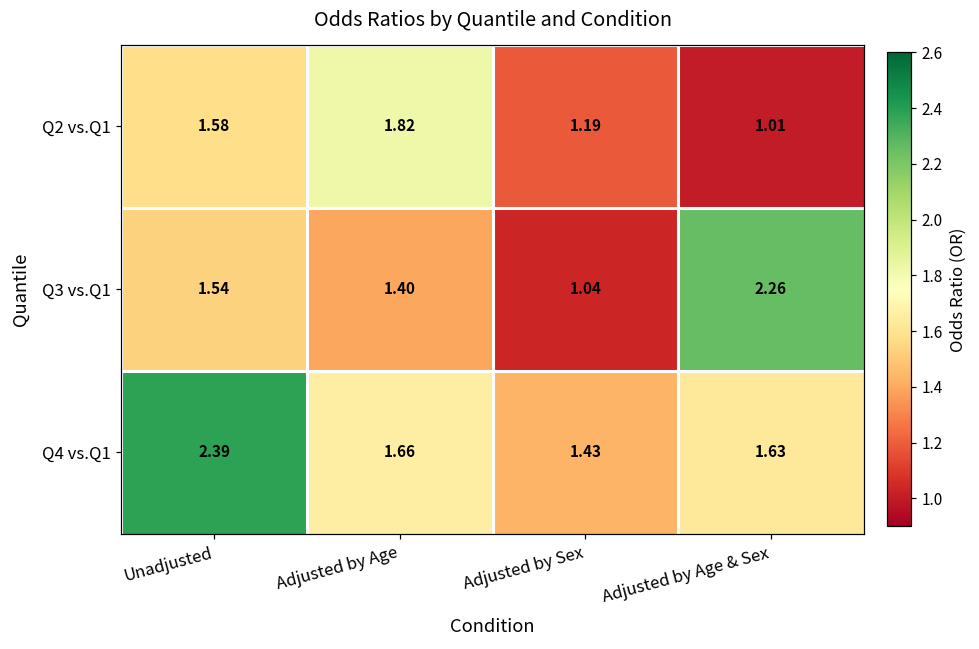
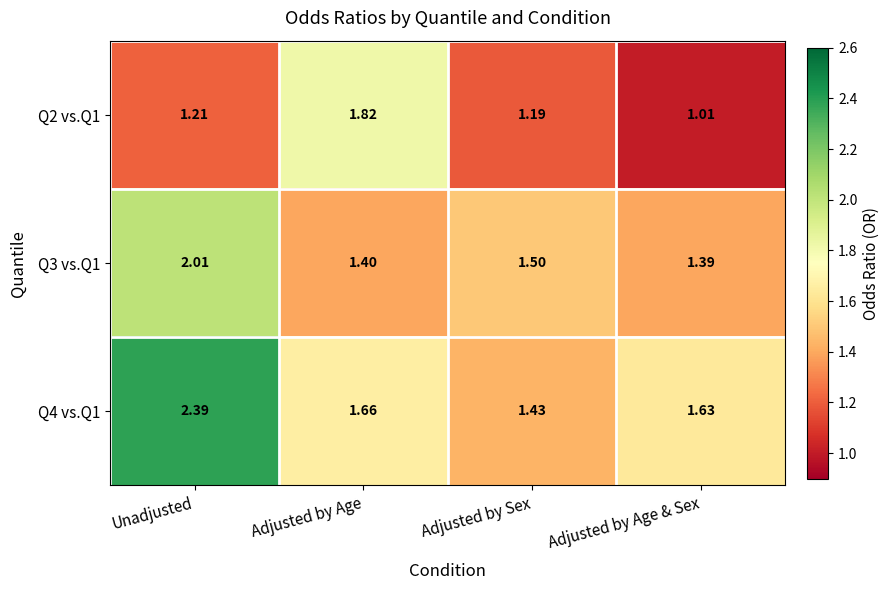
  {
    "Q2 vs.Q1": {
-     "Unadjusted": 1.58,
+     "Unadjusted": 1.21,
      "Adjusted by Age": 1.82,
      "Adjusted by Sex": 1.19,
      "Adjusted by Age & Sex": 1.01
    },
    "Q3 vs.Q1": {
-     "Unadjusted": 1.54,
+     "Unadjusted": 2.01,
      "Adjusted by Age": 1.40,
-     "Adjusted by Sex": 1.04,
-     "Adjusted by Age & Sex": 2.26
+     "Adjusted by Sex": 1.50,
+     "Adjusted by Age & Sex": 1.39
    },
    "Q4 vs.Q1": {
      "Unadjusted": 2.39,
      "Adjusted by Age": 1.66,
      "Adjusted by Sex": 1.43,
      "Adjusted by Age & Sex": 1.63
    }
  }
